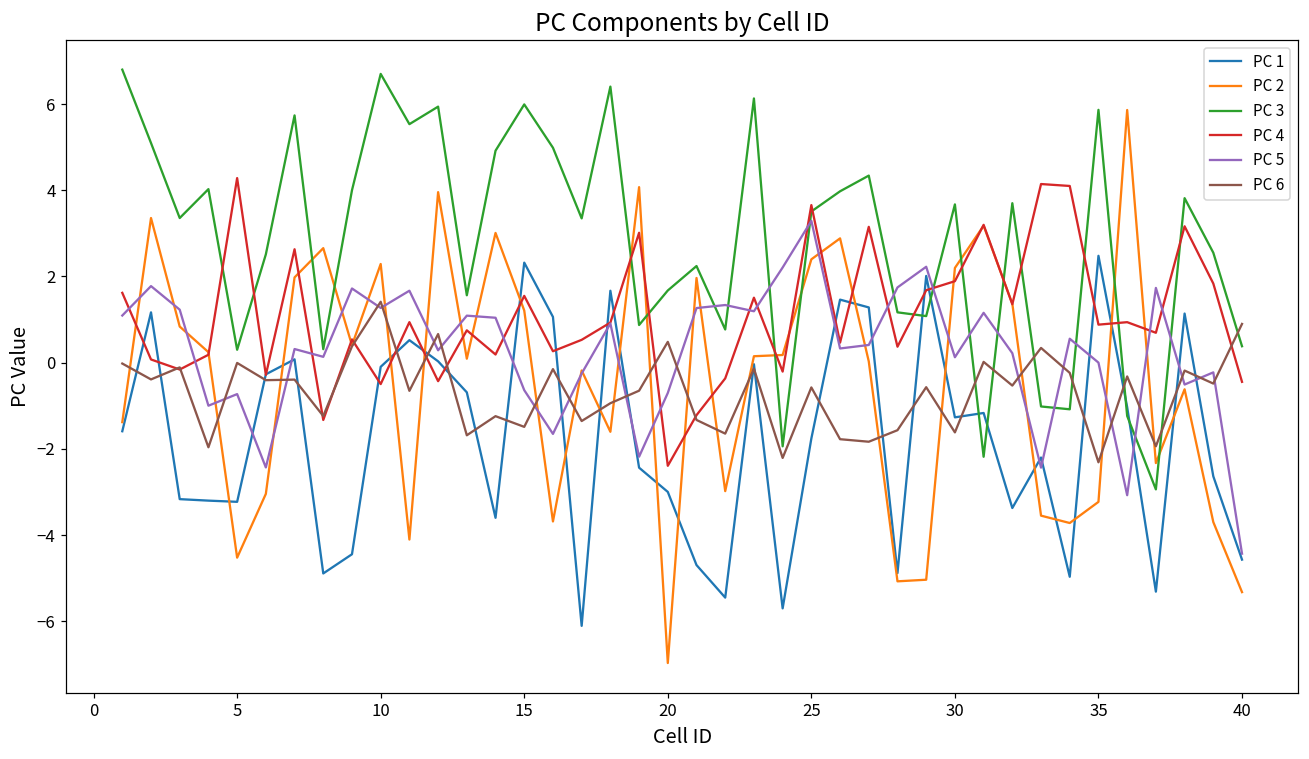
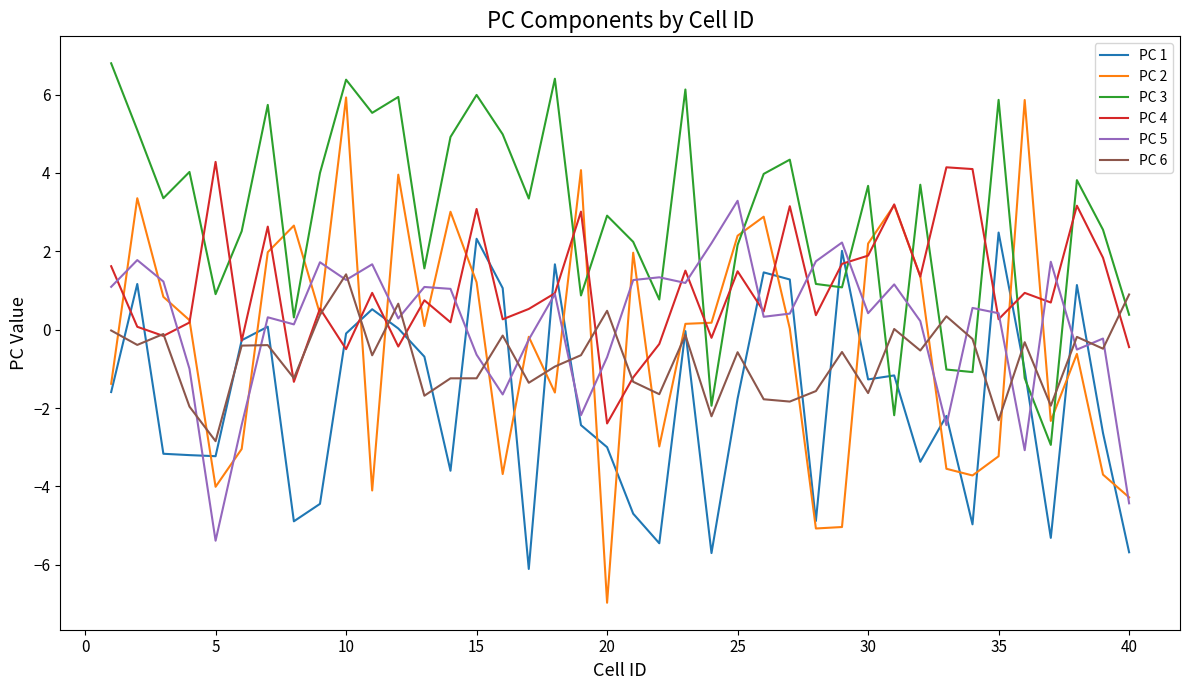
  {
    "PC 1": {
      "5": -3.2,
      "10": -0.1,
      "15": 2.3,
      "20": -3.0,
      "25": -1.8,
      "30": -1.3,
      "35": 2.5,
-     "40": -4.6
+     "40": -5.7
    },
    "PC 2": {
-     "5": -4.5,
-     "10": 2.3,
+     "5": -4.0,
+     "10": 5.9,
      "15": 1.2,
      "20": -7.0,
      "25": 2.4,
      "30": 2.2,
      "35": -3.2,
-     "40": -5.3
+     "40": -4.3
    },
    "PC 3": {
-     "5": 0.3,
-     "10": 6.7,
+     "5": 0.9,
+     "10": 6.4,
      "15": 6.0,
-     "20": 1.7,
-     "25": 3.5,
+     "20": 2.9,
+     "25": 2.2,
      "30": 3.7,
      "35": 5.9,
      "40": 0.4
    },
    "PC 4": {
      "5": 4.3,
      "10": -0.5,
-     "15": 1.5,
+     "15": 3.1,
      "20": -2.4,
-     "25": 3.7,
+     "25": 1.5,
      "30": 1.9,
-     "35": 0.9,
+     "35": 0.3,
      "40": -0.4
    },
    "PC 5": {
-     "5": -0.7,
+     "5": -5.4,
      "10": 1.3,
      "15": -0.6,
      "20": -0.7,
      "25": 3.3,
-     "30": 0.1,
-     "35": 0.0,
+     "30": 0.4,
+     "35": 0.4,
      "40": -4.4
    },
    "PC 6": {
-     "5": 0.0,
+     "5": -2.8,
      "10": 1.4,
-     "15": -1.5,
+     "15": -1.2,
      "20": 0.5,
      "25": -0.6,
      "30": -1.6,
      "35": -2.3,
      "40": 0.9
    }
  }
